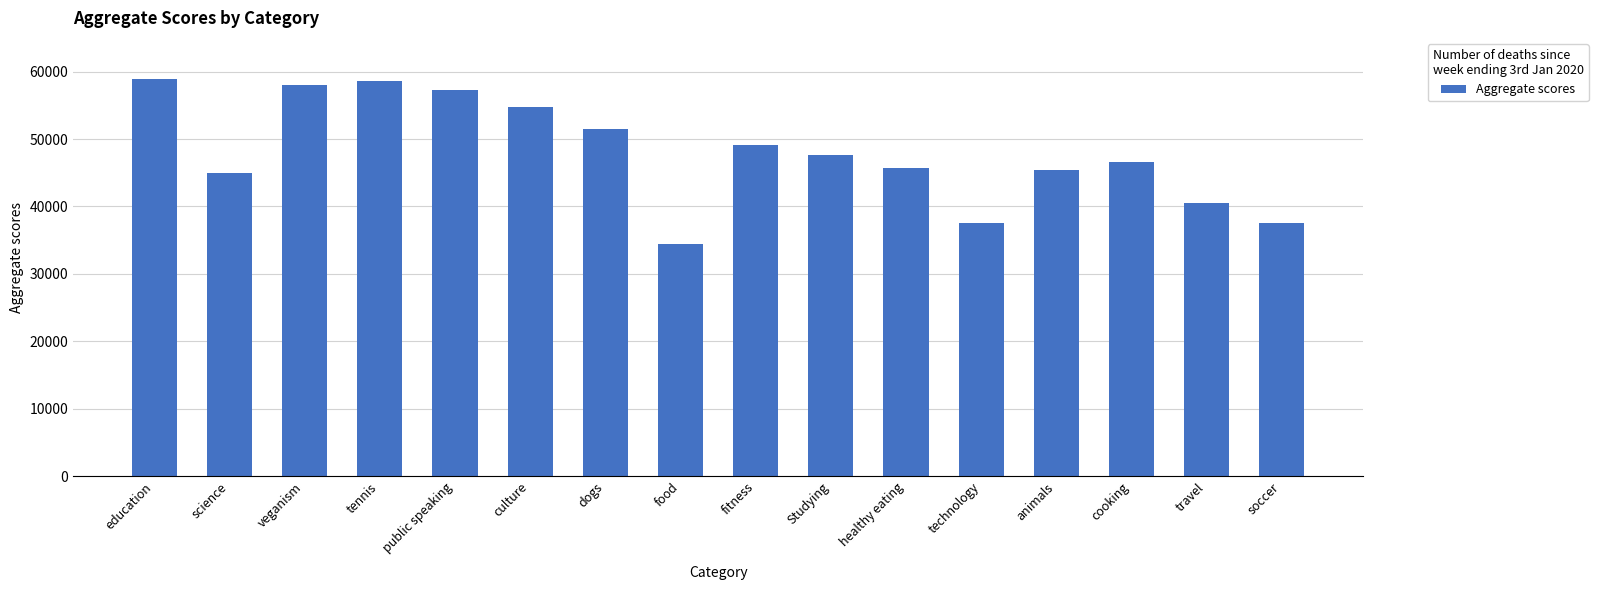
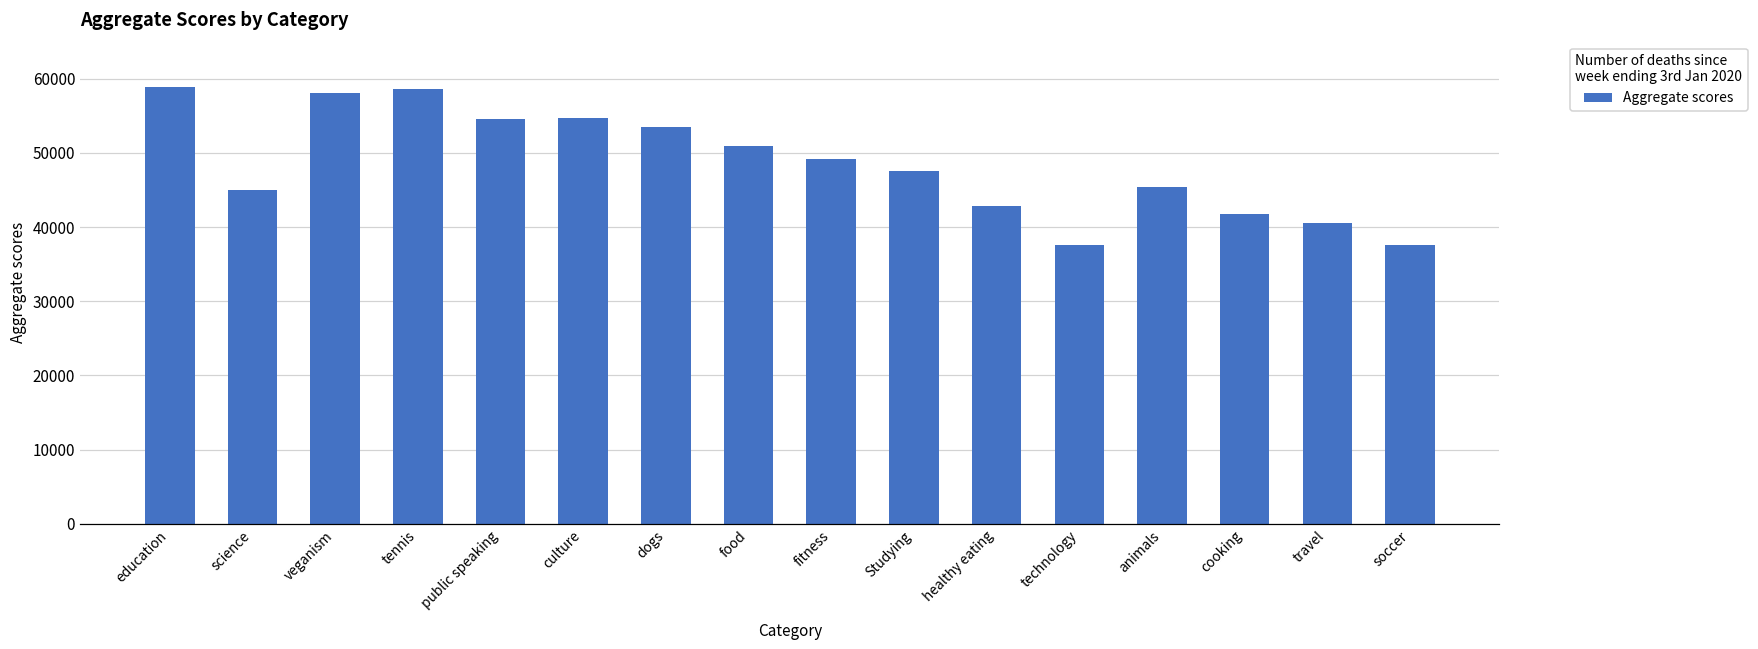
  {
    "education": 59000,
    "science": 45000,
    "veganism": 58000,
    "tennis": 59000,
-   "public speaking": 57000,
+   "public speaking": 55000,
    "culture": 55000,
-   "dogs": 51000,
-   "food": 34000,
+   "dogs": 54000,
+   "food": 51000,
    "fitness": 49000,
    "Studying": 48000,
-   "healthy eating": 46000,
+   "healthy eating": 43000,
    "technology": 38000,
    "animals": 45000,
-   "cooking": 47000,
+   "cooking": 42000,
    "travel": 40000,
    "soccer": 38000
  }
